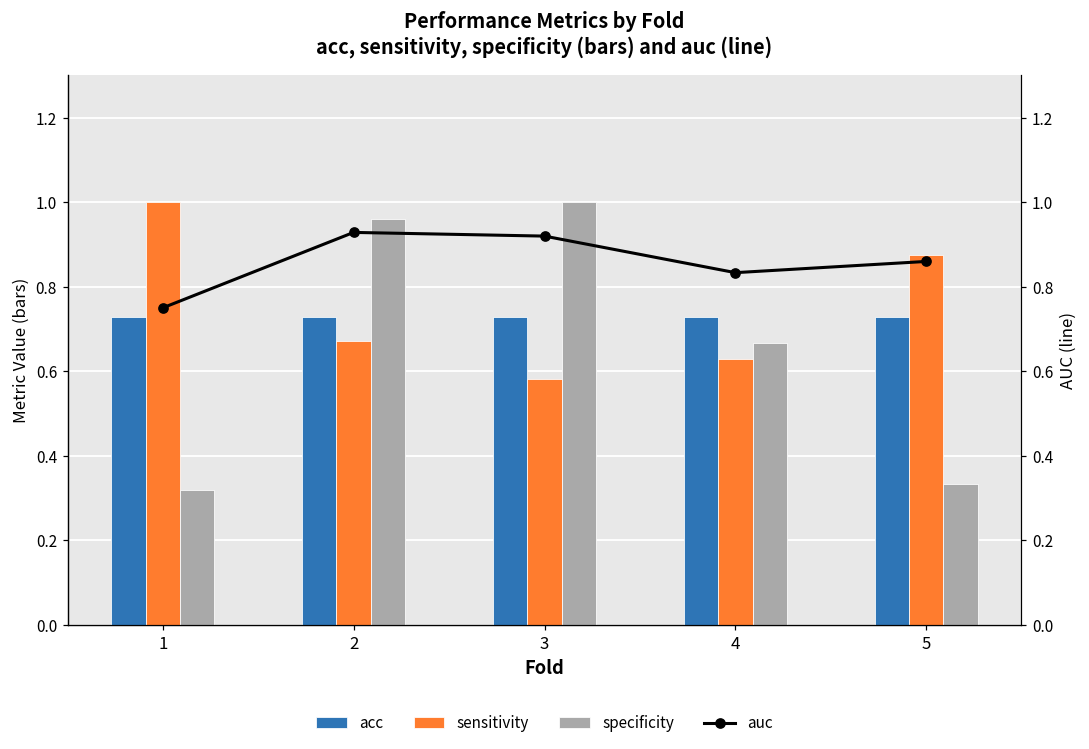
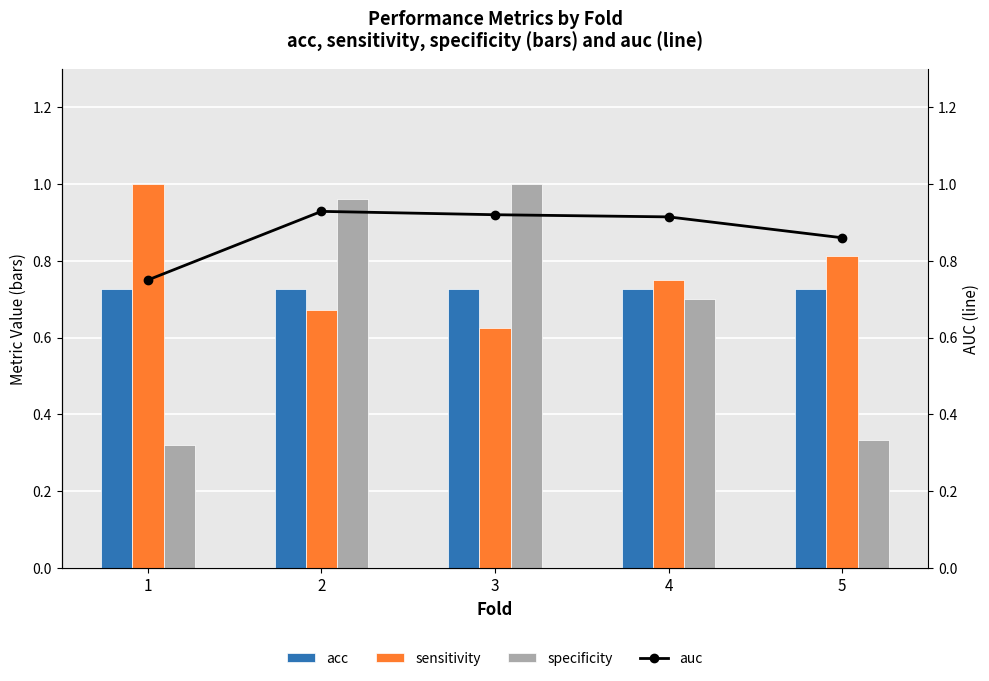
  {
    "acc": {
      "1": 0.73,
      "2": 0.73,
      "3": 0.73,
      "4": 0.73,
      "5": 0.73
    },
    "sensitivity": {
      "1": 1.00,
      "2": 0.67,
-     "3": 0.58,
-     "4": 0.63,
-     "5": 0.88
+     "3": 0.63,
+     "4": 0.75,
+     "5": 0.81
    },
    "specificity": {
      "1": 0.32,
      "2": 0.96,
      "3": 1.00,
-     "4": 0.67,
+     "4": 0.70,
      "5": 0.33
    },
    "auc": {
      "1": 0.75,
      "2": 0.93,
      "3": 0.92,
-     "4": 0.83,
+     "4": 0.91,
      "5": 0.86
    }
  }
